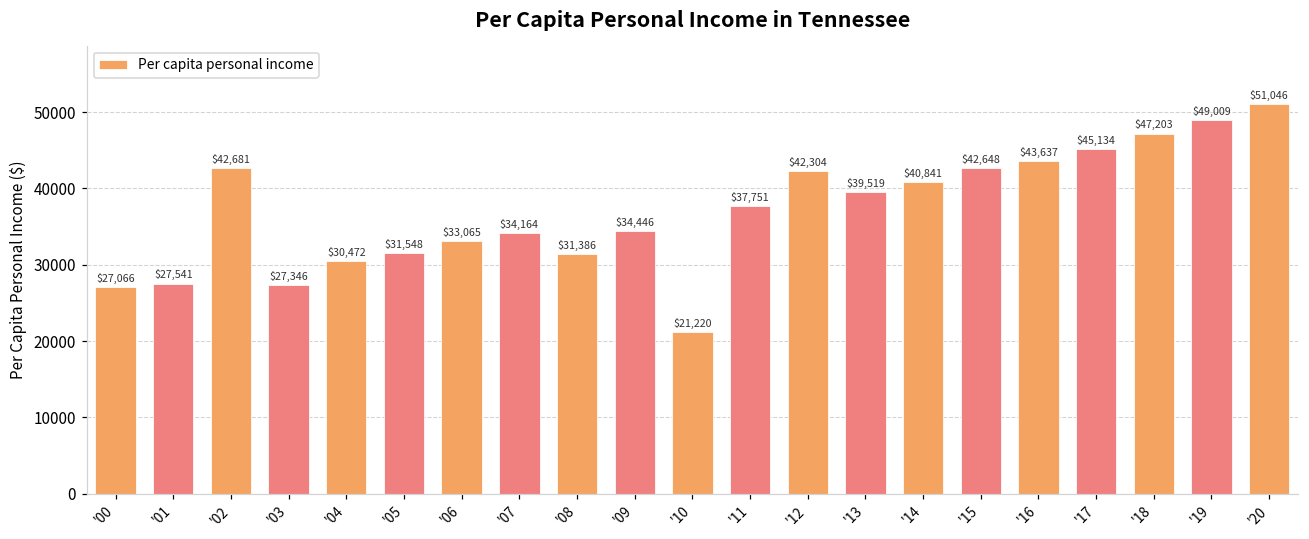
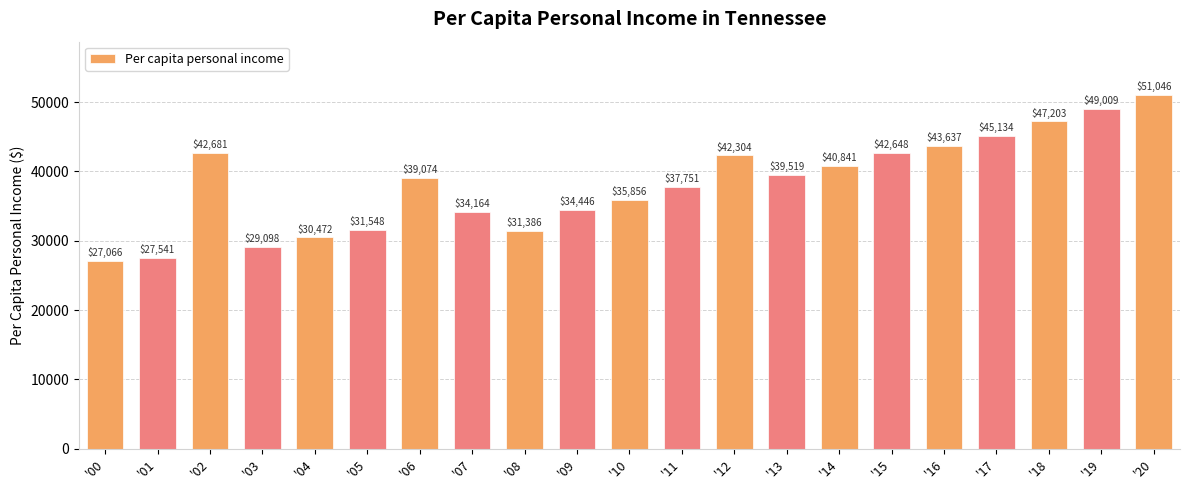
  {
    "'00": "$27,066",
    "'01": "$27,541",
    "'02": "$42,681",
-   "'03": "$27,346",
+   "'03": "$29,098",
    "'04": "$30,472",
    "'05": "$31,548",
-   "'06": "$33,065",
+   "'06": "$39,074",
    "'07": "$34,164",
    "'08": "$31,386",
    "'09": "$34,446",
-   "'10": "$21,220",
+   "'10": "$35,856",
    "'11": "$37,751",
    "'12": "$42,304",
    "'13": "$39,519",
    "'14": "$40,841",
    "'15": "$42,648",
    "'16": "$43,637",
    "'17": "$45,134",
    "'18": "$47,203",
    "'19": "$49,009",
    "'20": "$51,046"
  }
